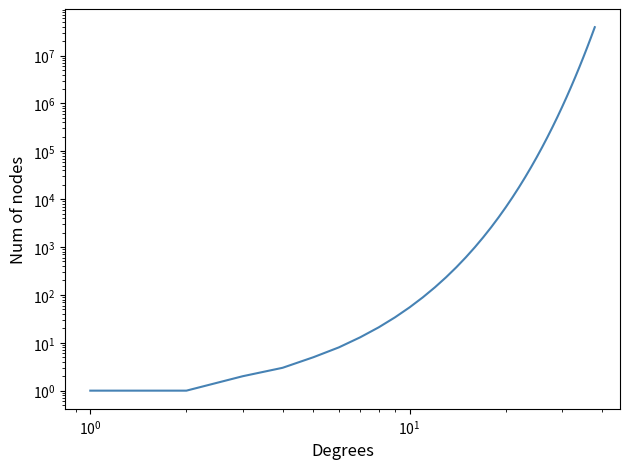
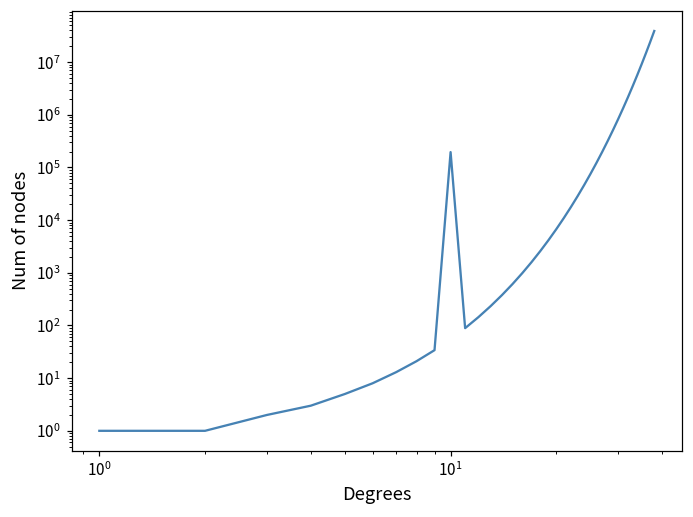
  {
    "10^0": 1,
-   "10^1": 60
+   "10^1": 200000
  }
